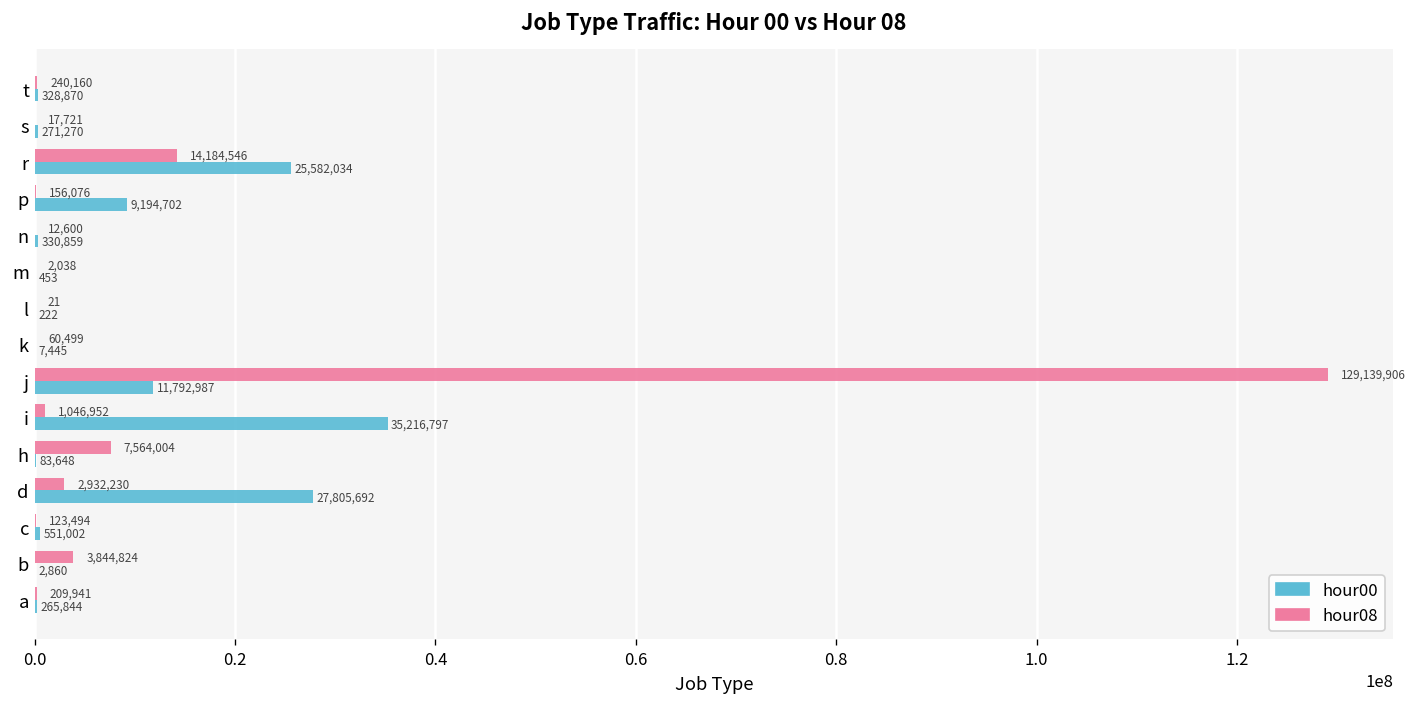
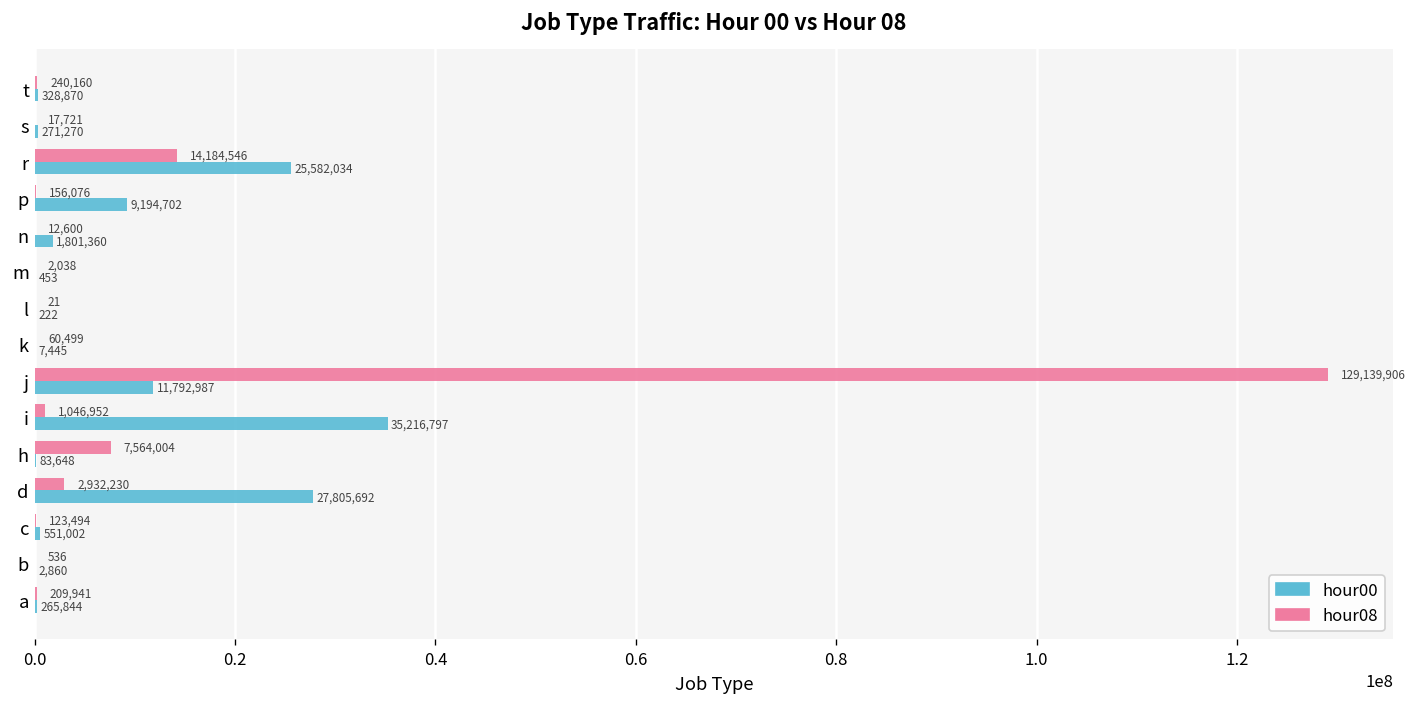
  {
    "hour00": {
      "t": "328,870",
      "s": "271,270",
      "r": "25,582,034",
      "p": "9,194,702",
-     "n": "330,859",
+     "n": "1,801,360",
      "m": "453",
      "l": "222",
      "k": "7,445",
      "j": "11,792,987",
      "i": "35,216,797",
      "h": "83,648",
      "d": "27,805,692",
      "c": "551,002",
      "b": "2,860",
      "a": "265,844"
    },
    "hour08": {
      "t": "240,160",
      "s": "17,721",
      "r": "14,184,546",
      "p": "156,076",
      "n": "12,600",
      "m": "2,038",
      "l": "21",
      "k": "60,499",
      "j": "129,139,906",
      "i": "1,046,952",
      "h": "7,564,004",
      "d": "2,932,230",
      "c": "123,494",
-     "b": "3,844,824",
+     "b": "536",
      "a": "209,941"
    }
  }
